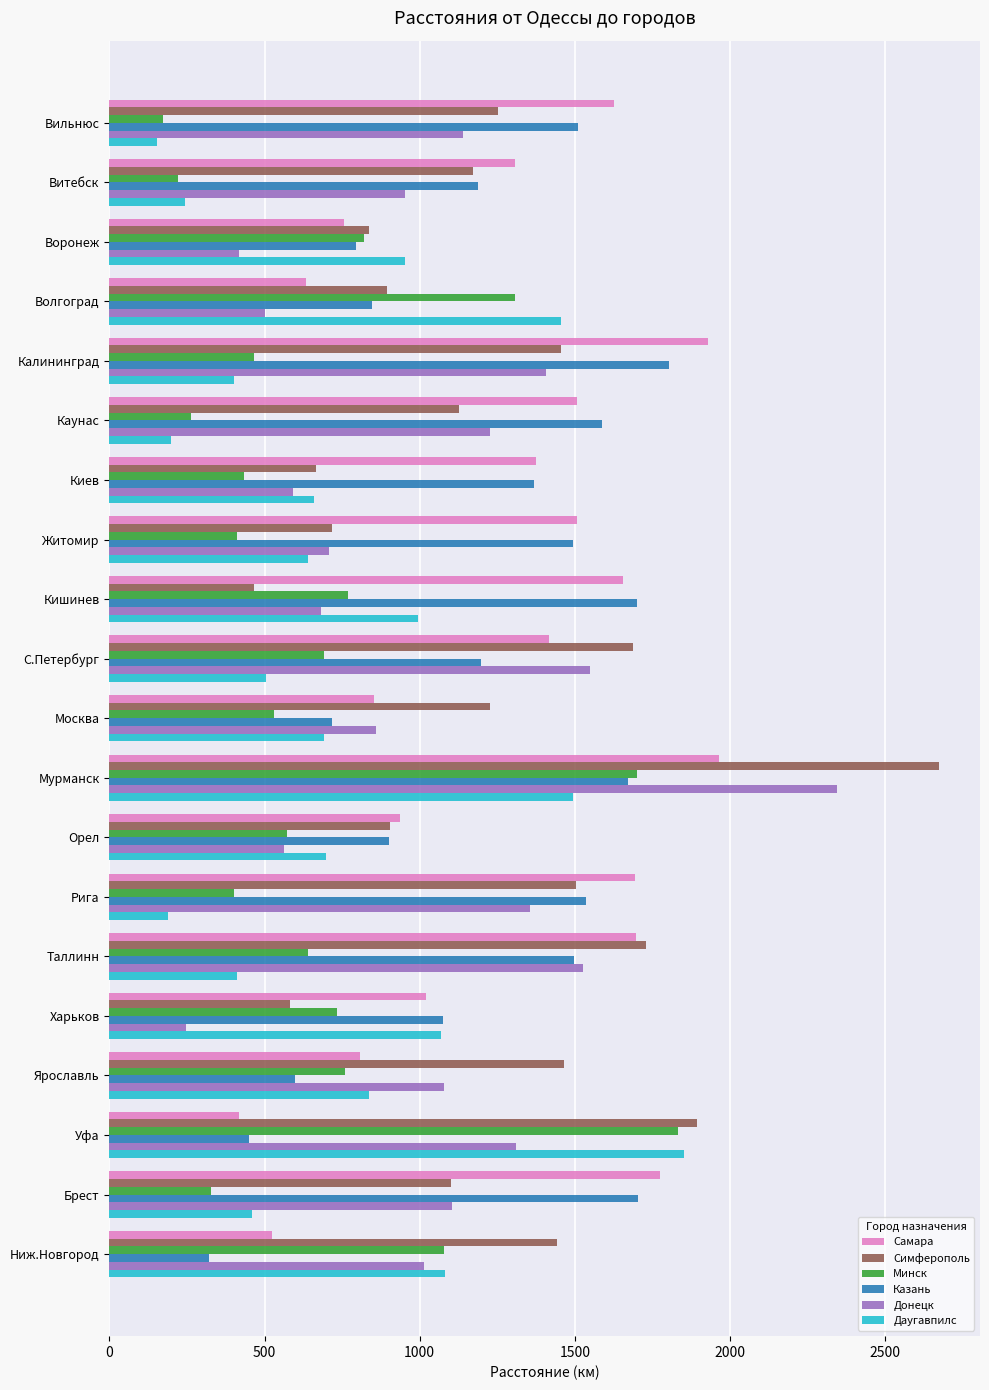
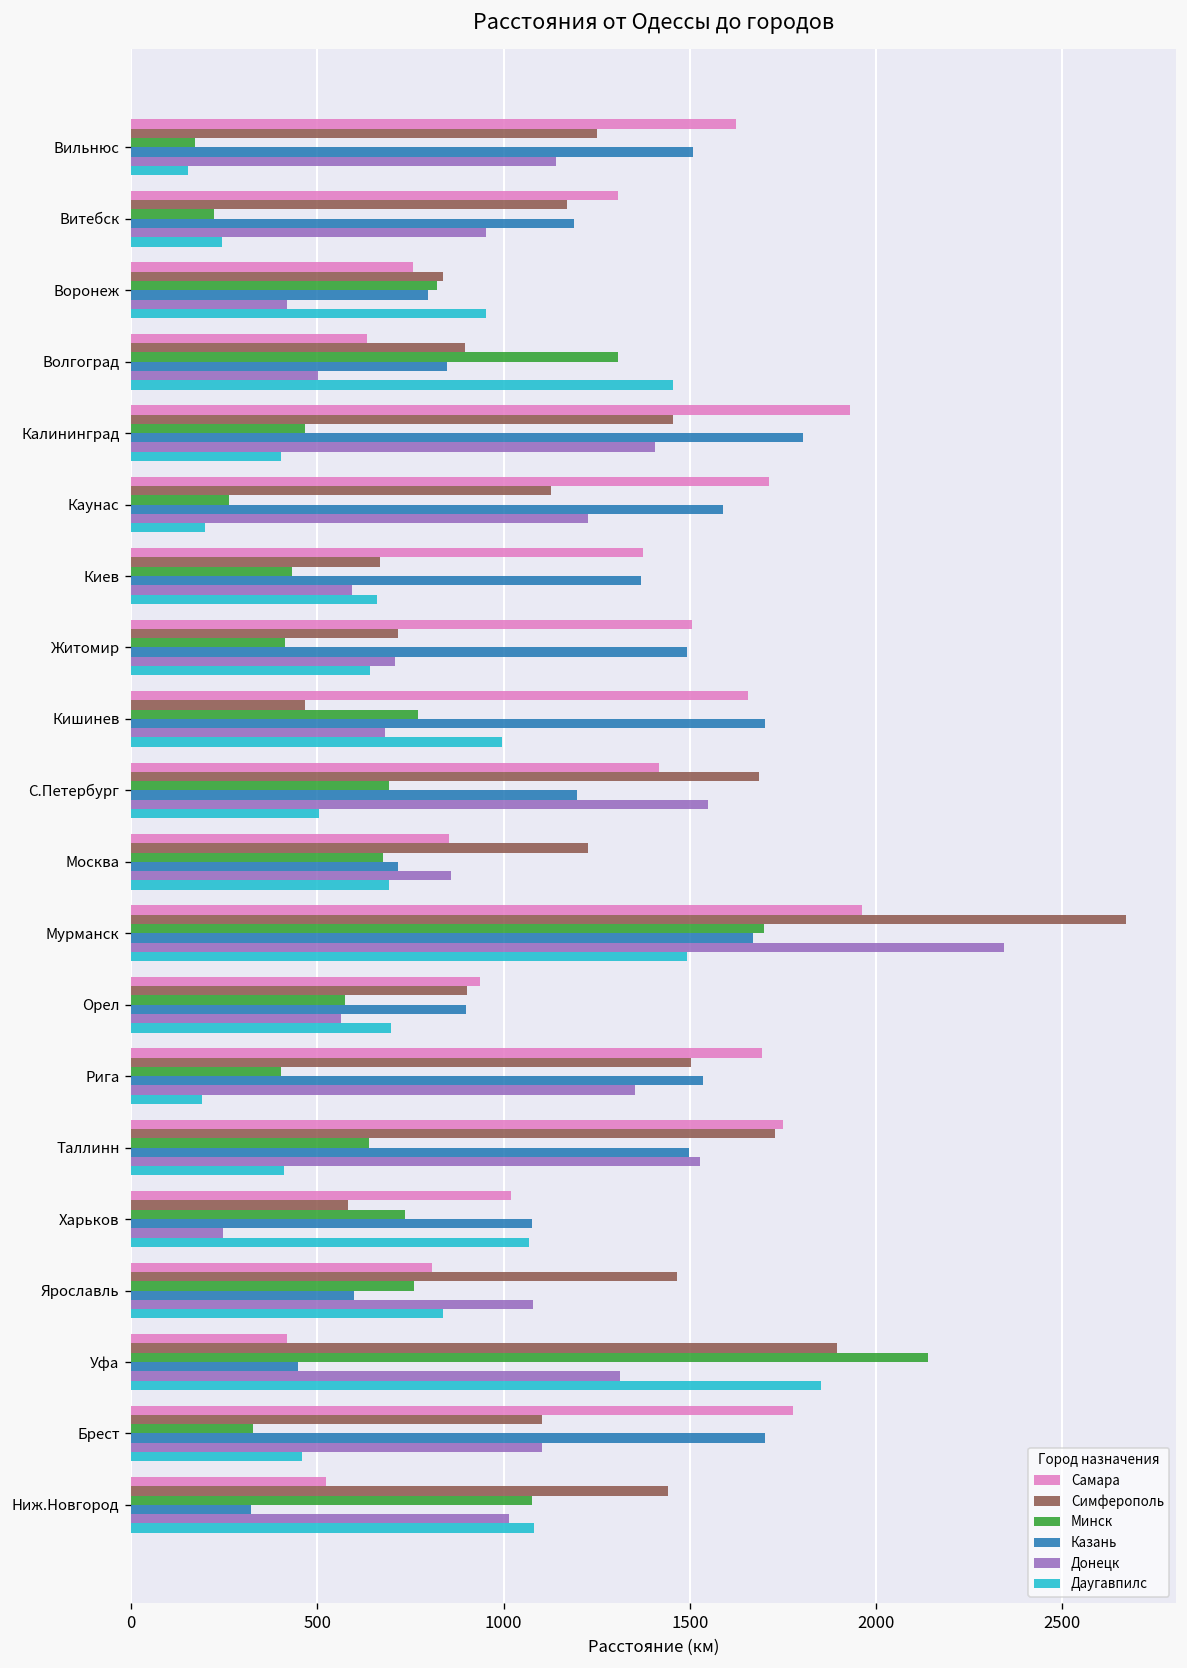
  {
    "Самара": {
      "Вильнюс": 1630,
      "Витебск": 1310,
      "Воронеж": 760,
      "Волгоград": 630,
      "Калининград": 1930,
-     "Каунас": 1510,
+     "Каунас": 1710,
      "Киев": 1380,
      "Житомир": 1510,
      "Кишинев": 1660,
      "С.Петербург": 1420,
      "Москва": 850,
      "Мурманск": 1960,
      "Орел": 940,
      "Рига": 1700,
-     "Таллинн": 1700,
+     "Таллинн": 1750,
      "Харьков": 1020,
      "Ярославль": 810,
      "Уфа": 420,
      "Брест": 1780,
      "Ниж.Новгород": 520
    },
    "Симферополь": {
      "Вильнюс": 1250,
      "Витебск": 1170,
      "Воронеж": 840,
      "Волгоград": 900,
      "Калининград": 1450,
      "Каунас": 1130,
      "Киев": 670,
      "Житомир": 720,
      "Кишинев": 470,
      "С.Петербург": 1690,
      "Москва": 1230,
      "Мурманск": 2670,
      "Орел": 900,
      "Рига": 1500,
      "Таллинн": 1730,
      "Харьков": 580,
      "Ярославль": 1470,
      "Уфа": 1900,
      "Брест": 1100,
      "Ниж.Новгород": 1440
    },
    "Минск": {
      "Вильнюс": 170,
      "Витебск": 220,
      "Воронеж": 820,
      "Волгоград": 1310,
      "Калининград": 470,
      "Каунас": 260,
      "Киев": 430,
      "Житомир": 410,
      "Кишинев": 770,
      "С.Петербург": 690,
-     "Москва": 530,
+     "Москва": 680,
      "Мурманск": 1700,
      "Орел": 570,
      "Рига": 400,
      "Таллинн": 640,
      "Харьков": 740,
      "Ярославль": 760,
-     "Уфа": 1830,
+     "Уфа": 2140,
      "Брест": 330,
      "Ниж.Новгород": 1080
    },
    "Казань": {
      "Вильнюс": 1510,
      "Витебск": 1190,
      "Воронеж": 800,
      "Волгоград": 850,
      "Калининград": 1800,
      "Каунас": 1590,
      "Киев": 1370,
      "Житомир": 1490,
      "Кишинев": 1700,
      "С.Петербург": 1200,
      "Москва": 720,
      "Мурманск": 1670,
      "Орел": 900,
      "Рига": 1540,
      "Таллинн": 1500,
      "Харьков": 1080,
      "Ярославль": 600,
      "Уфа": 450,
      "Брест": 1700,
      "Ниж.Новгород": 320
    },
    "Донецк": {
      "Вильнюс": 1140,
      "Витебск": 950,
      "Воронеж": 420,
      "Волгоград": 500,
      "Калининград": 1410,
      "Каунас": 1230,
      "Киев": 590,
      "Житомир": 710,
      "Кишинев": 680,
      "С.Петербург": 1550,
      "Москва": 860,
      "Мурманск": 2350,
      "Орел": 560,
      "Рига": 1350,
      "Таллинн": 1530,
      "Харьков": 250,
      "Ярославль": 1080,
      "Уфа": 1310,
      "Брест": 1100,
      "Ниж.Новгород": 1020
    },
    "Даугавпилс": {
      "Вильнюс": 150,
      "Витебск": 240,
      "Воронеж": 950,
      "Волгоград": 1450,
      "Калининград": 400,
      "Каунас": 200,
      "Киев": 660,
      "Житомир": 640,
      "Кишинев": 1000,
      "С.Петербург": 500,
      "Москва": 690,
      "Мурманск": 1490,
      "Орел": 700,
      "Рига": 190,
      "Таллинн": 410,
      "Харьков": 1070,
      "Ярославль": 840,
      "Уфа": 1850,
      "Брест": 460,
      "Ниж.Новгород": 1080
    }
  }
